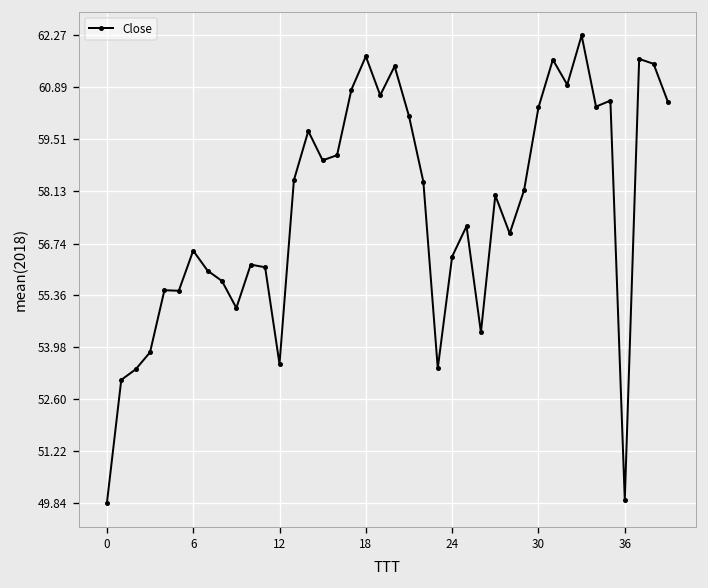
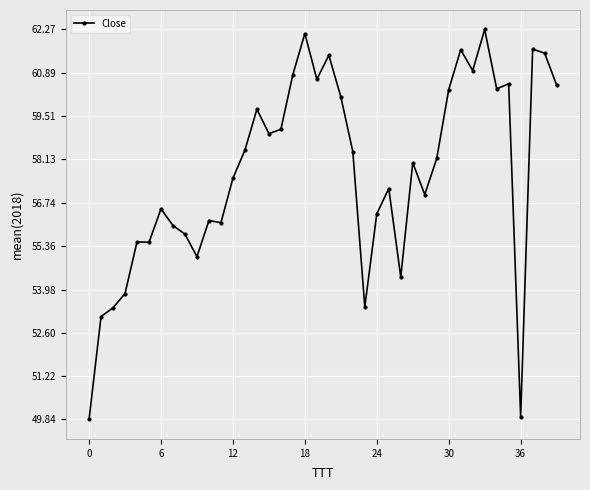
  {
    "0": 49.8,
    "6": 56.6,
-   "12": 53.5,
-   "18": 61.7,
+   "12": 57.5,
+   "18": 62.1,
    "24": 56.4,
    "30": 60.4,
    "36": 49.9
  }
